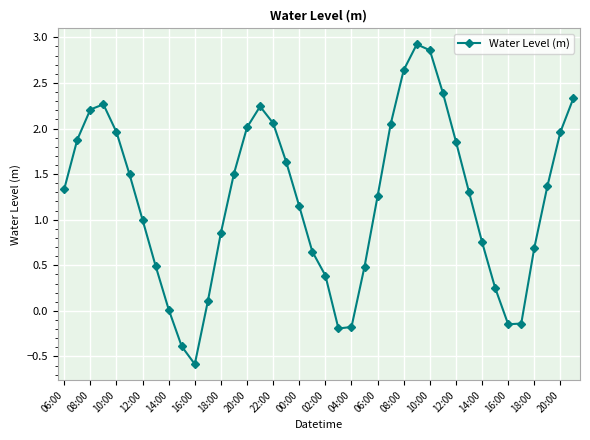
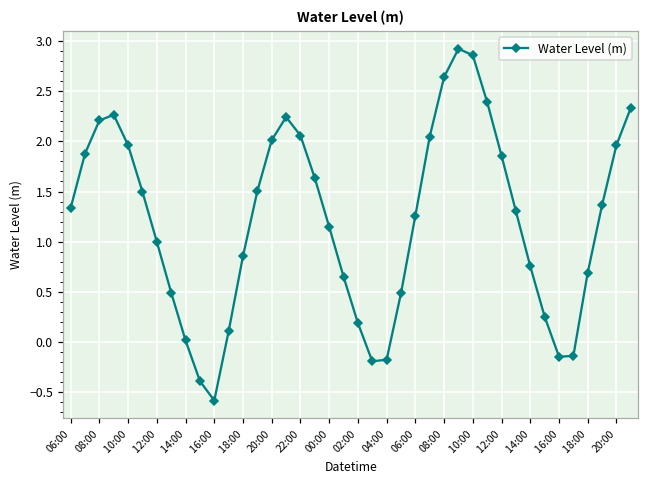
  {
    "22:00": 2.1,
    "00:00": 1.1,
-   "02:00": 0.4,
+   "02:00": 0.2,
    "04:00": -0.2
  }
